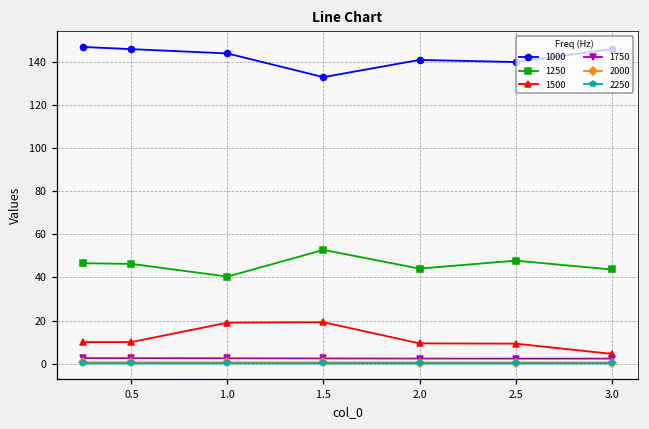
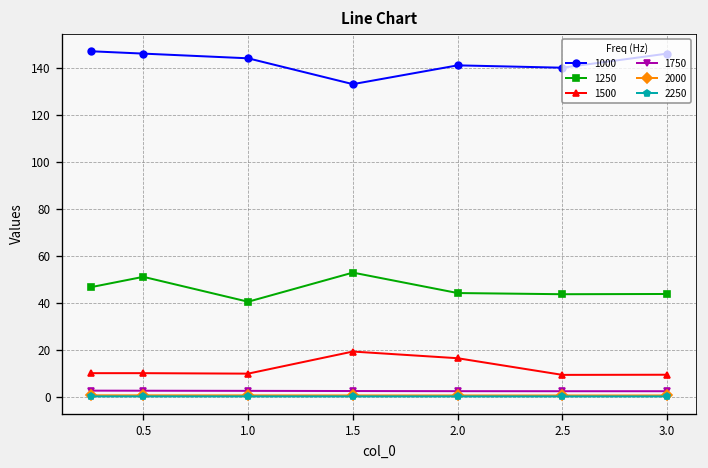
  {
    "1000": {
      "0.5": 146,
      "1.0": 144,
      "1.5": 133,
      "2.0": 141,
      "2.5": 140
    },
    "1250": {
-     "0.5": 46,
+     "0.5": 51,
      "1.0": 40,
      "1.5": 53,
      "2.0": 44,
-     "2.5": 48,
+     "2.5": 44,
      "3.0": 44
    },
    "1500": {
      "0.5": 10,
-     "1.0": 19,
+     "1.0": 10,
      "1.5": 19,
-     "2.0": 9,
+     "2.0": 16,
      "2.5": 9,
-     "3.0": 5
+     "3.0": 9
    },
    "1750": {
      "0.5": 3,
      "1.0": 2,
      "1.5": 2,
      "2.0": 2,
      "2.5": 2,
      "3.0": 2
    }
  }
